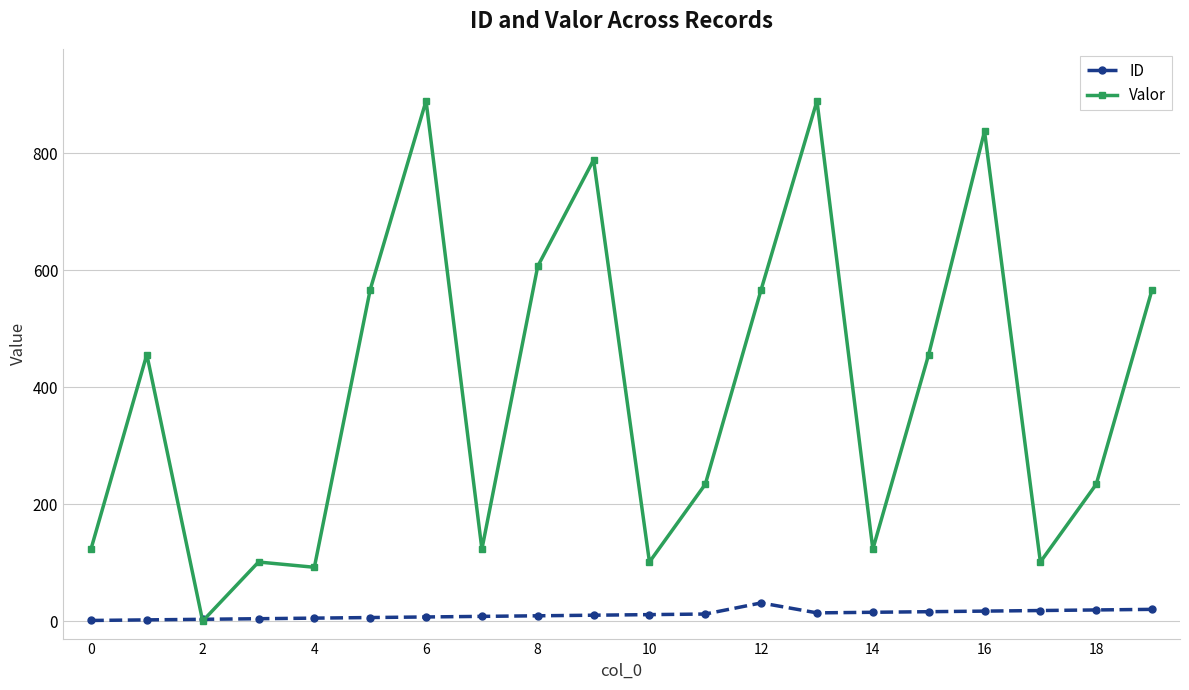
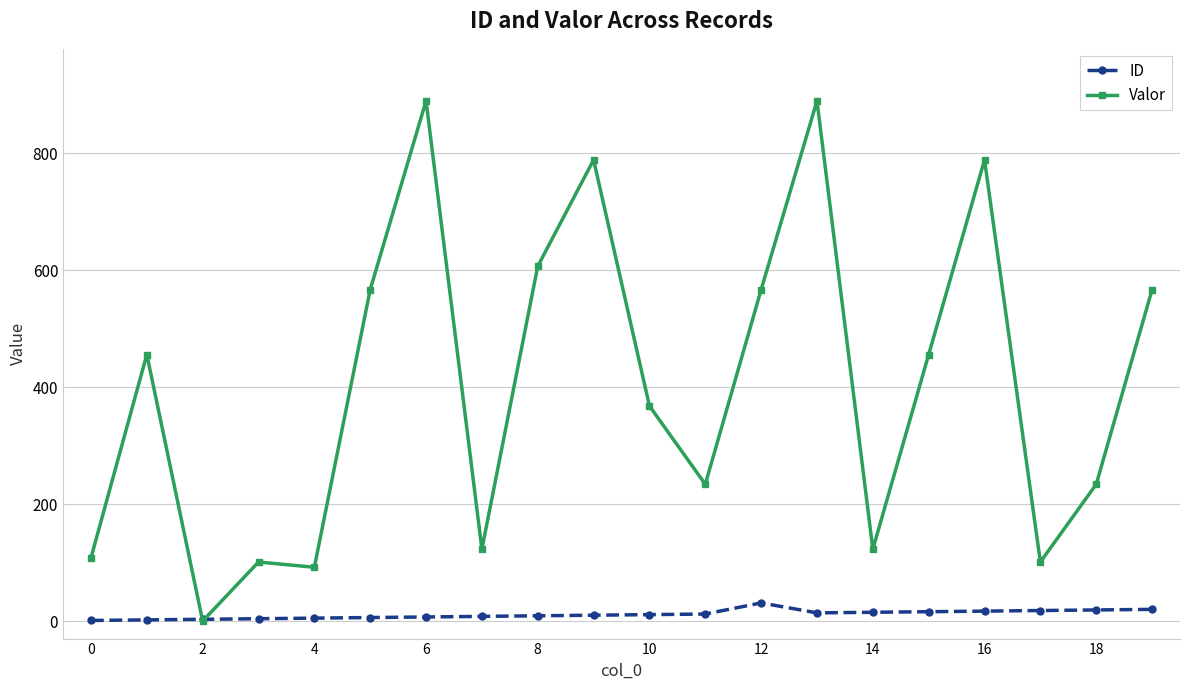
  {
    "ID": {
      "0": 0,
      "4": 10,
      "6": 10,
      "8": 10,
      "10": 10,
      "12": 30,
      "14": 20,
      "16": 20,
      "18": 20
    },
    "Valor": {
-     "0": 120,
+     "0": 110,
      "4": 90,
      "6": 890,
      "8": 610,
-     "10": 100,
+     "10": 370,
      "12": 570,
      "14": 120,
-     "16": 840,
+     "16": 790,
      "18": 230
    }
  }
